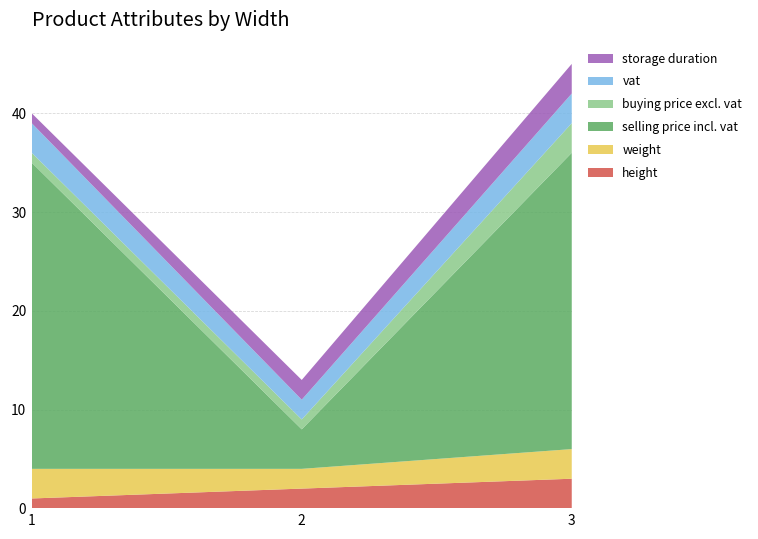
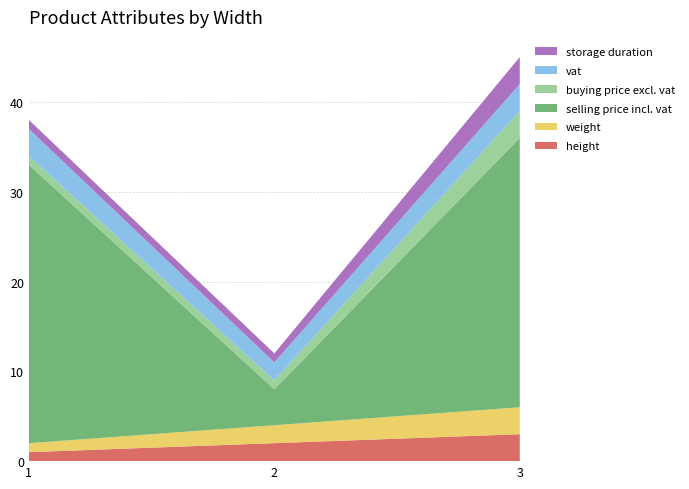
  {
    "height": {
      "1": 1,
      "2": 2,
      "3": 3
    },
    "weight": {
-     "1": 3,
+     "1": 1,
      "2": 2,
      "3": 3
    },
    "selling price incl. vat": {
      "1": 31,
      "2": 4,
      "3": 30
    },
    "buying price excl. vat": {
      "1": 1,
      "2": 1,
      "3": 3
    },
    "vat": {
      "1": 3,
      "2": 2,
      "3": 3
    },
    "storage duration": {
      "1": 1,
-     "2": 2,
+     "2": 1,
      "3": 3
    }
  }
